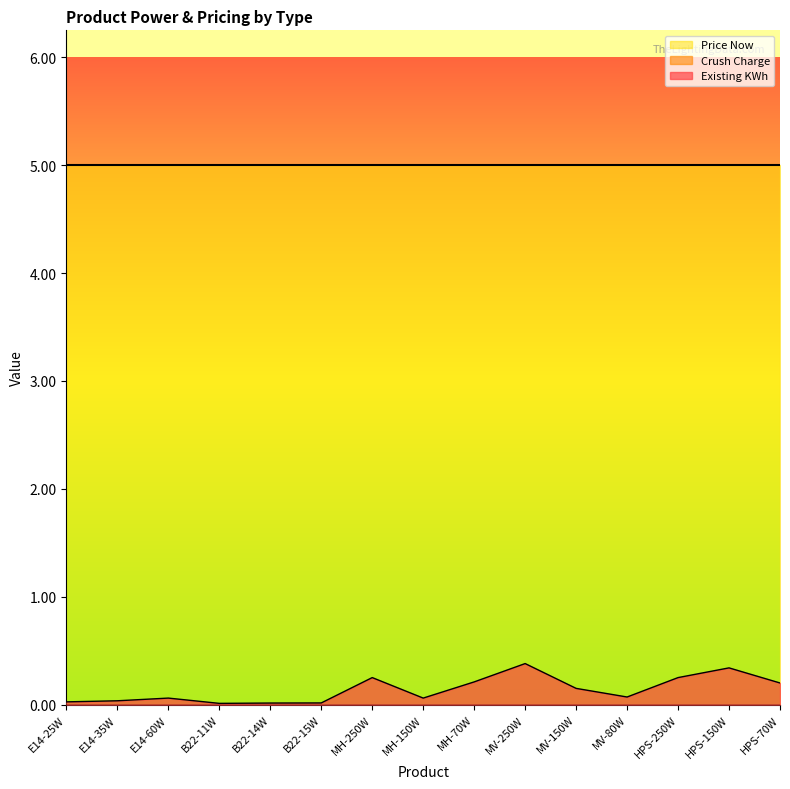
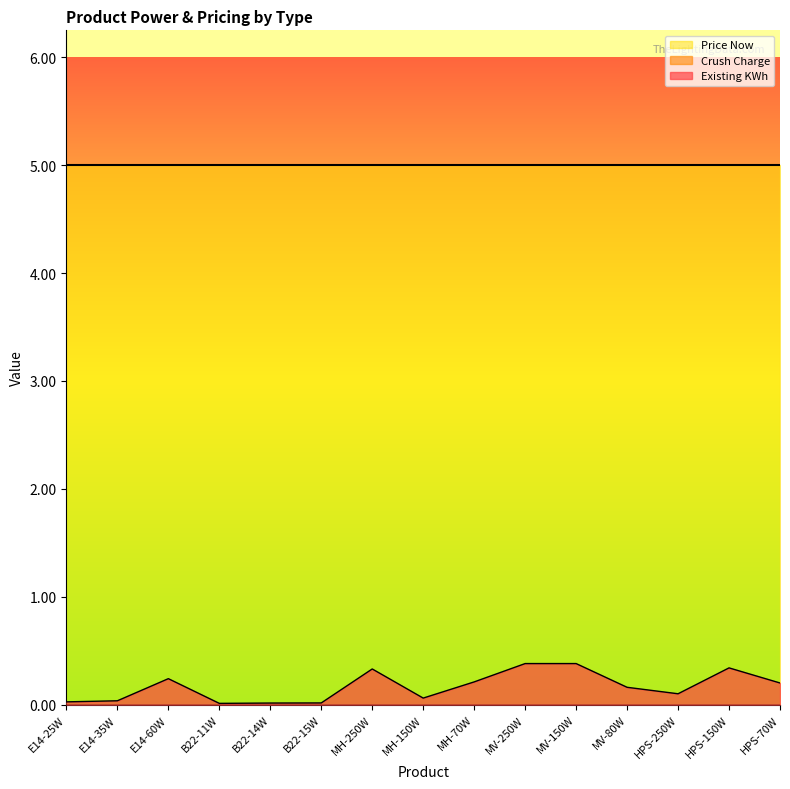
  {
    "Price Now": {
      "E14-25W": 5.00,
      "E14-35W": 5.00,
      "E14-60W": 5.00,
      "B22-11W": 5.00,
      "B22-14W": 5.00,
      "B22-15W": 5.00,
      "MH-250W": 5.00,
      "MH-150W": 5.00,
      "MH-70W": 5.00,
      "MV-250W": 5.00,
      "MV-150W": 5.00,
      "MV-80W": 5.00,
      "HPS-250W": 5.00,
      "HPS-150W": 5.00,
      "HPS-70W": 5.00
    },
    "Crush Charge": {
      "E14-25W": 0.00,
      "E14-35W": 0.00,
      "E14-60W": 0.00,
      "MH-250W": 0.00,
      "MH-150W": 0.00,
      "MH-70W": 0.00,
      "MV-250W": 0.00,
      "MV-150W": 0.00,
      "MV-80W": 0.00,
      "HPS-250W": 0.00,
      "HPS-150W": 0.00,
      "HPS-70W": 0.00
    },
    "Existing KWh": {
      "E14-25W": 0.03,
      "E14-35W": 0.04,
-     "E14-60W": 0.06,
-     "MH-250W": 0.25,
+     "E14-60W": 0.24,
+     "MH-250W": 0.33,
      "MH-150W": 0.06,
      "MH-70W": 0.21,
      "MV-250W": 0.38,
-     "MV-150W": 0.15,
-     "MV-80W": 0.07,
-     "HPS-250W": 0.25,
+     "MV-150W": 0.38,
+     "MV-80W": 0.16,
+     "HPS-250W": 0.10,
      "HPS-150W": 0.34,
      "HPS-70W": 0.20
    }
  }
